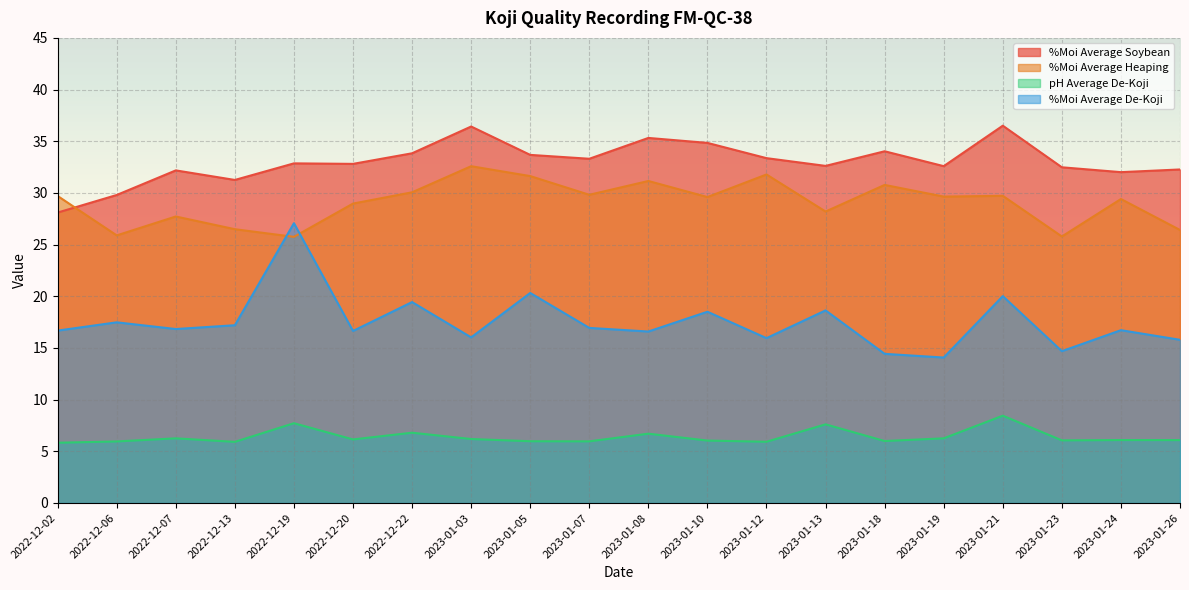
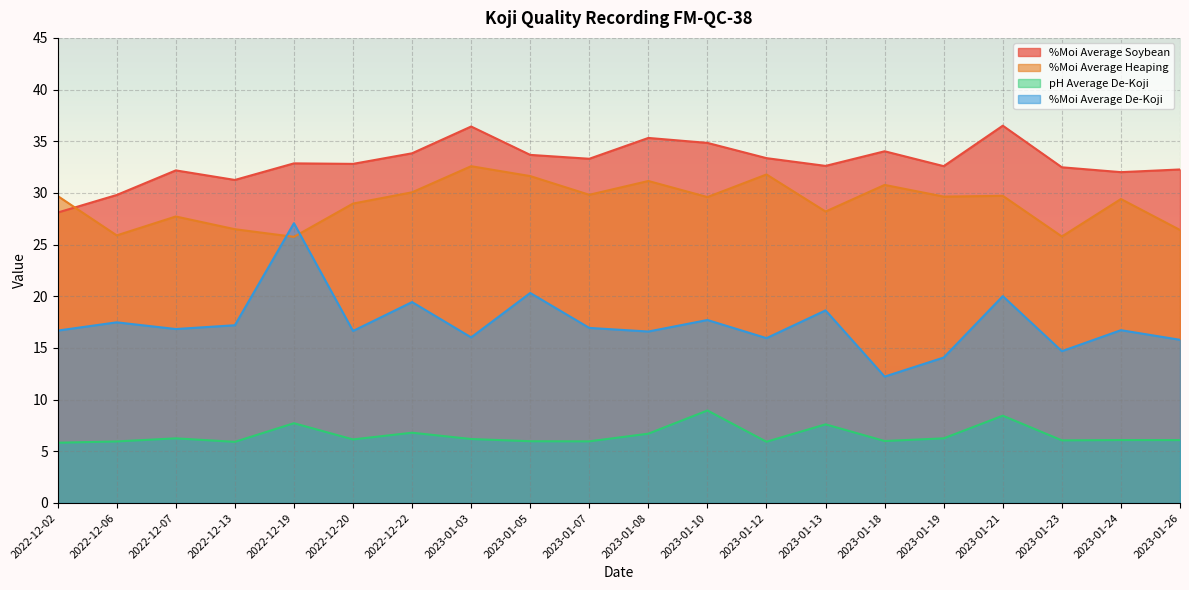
  {
    "pH Average De-Koji": {
      "2022-12-02": 5.8,
      "2022-12-06": 6.0,
      "2022-12-07": 6.3,
      "2022-12-13": 5.9,
      "2022-12-19": 7.7,
      "2022-12-20": 6.2,
      "2022-12-22": 6.8,
      "2023-01-03": 6.2,
      "2023-01-05": 6.0,
      "2023-01-07": 6.0,
      "2023-01-08": 6.7,
-     "2023-01-10": 6.0,
+     "2023-01-10": 9.0,
      "2023-01-12": 5.9,
      "2023-01-13": 7.6,
      "2023-01-18": 6.0,
      "2023-01-19": 6.3,
      "2023-01-21": 8.4,
      "2023-01-23": 6.1,
      "2023-01-24": 6.1,
      "2023-01-26": 6.1
    },
    "%Moi Average De-Koji": {
      "2022-12-02": 16.7,
      "2022-12-06": 17.5,
      "2022-12-07": 16.8,
      "2022-12-13": 17.2,
      "2022-12-19": 27.1,
      "2022-12-20": 16.6,
      "2022-12-22": 19.4,
      "2023-01-03": 16.0,
      "2023-01-05": 20.3,
      "2023-01-07": 16.9,
      "2023-01-08": 16.6,
-     "2023-01-10": 18.5,
+     "2023-01-10": 17.7,
      "2023-01-12": 16.0,
      "2023-01-13": 18.6,
-     "2023-01-18": 14.4,
+     "2023-01-18": 12.2,
      "2023-01-19": 14.1,
      "2023-01-21": 20.0,
      "2023-01-23": 14.7,
      "2023-01-24": 16.7,
      "2023-01-26": 15.8
    }
  }
